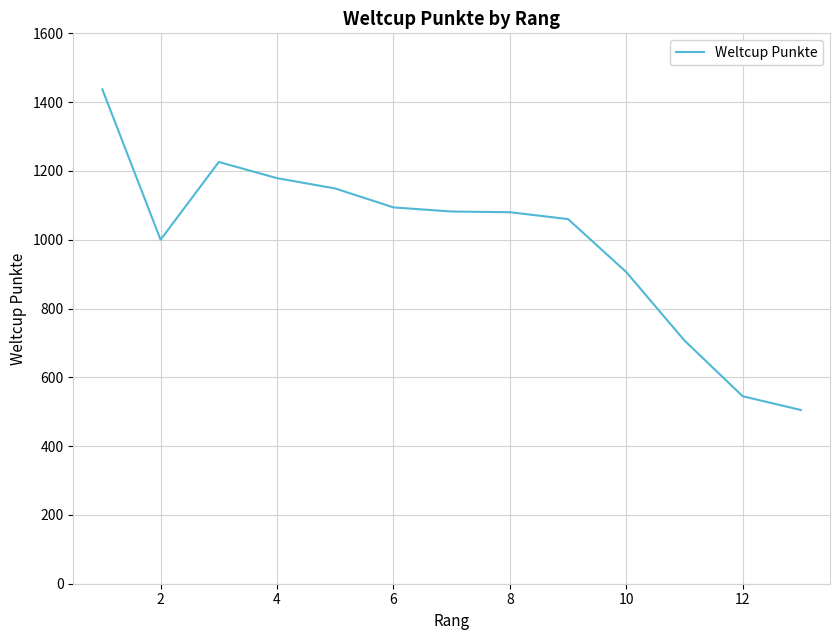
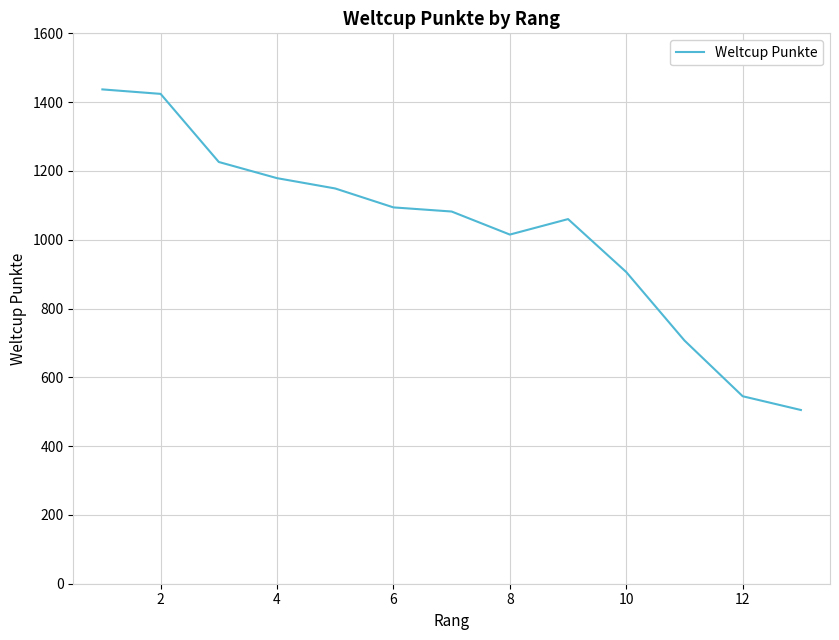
  {
-   "2": 1000,
+   "2": 1420,
    "4": 1180,
    "6": 1090,
-   "8": 1080,
+   "8": 1020,
    "10": 910,
    "12": 550
  }
